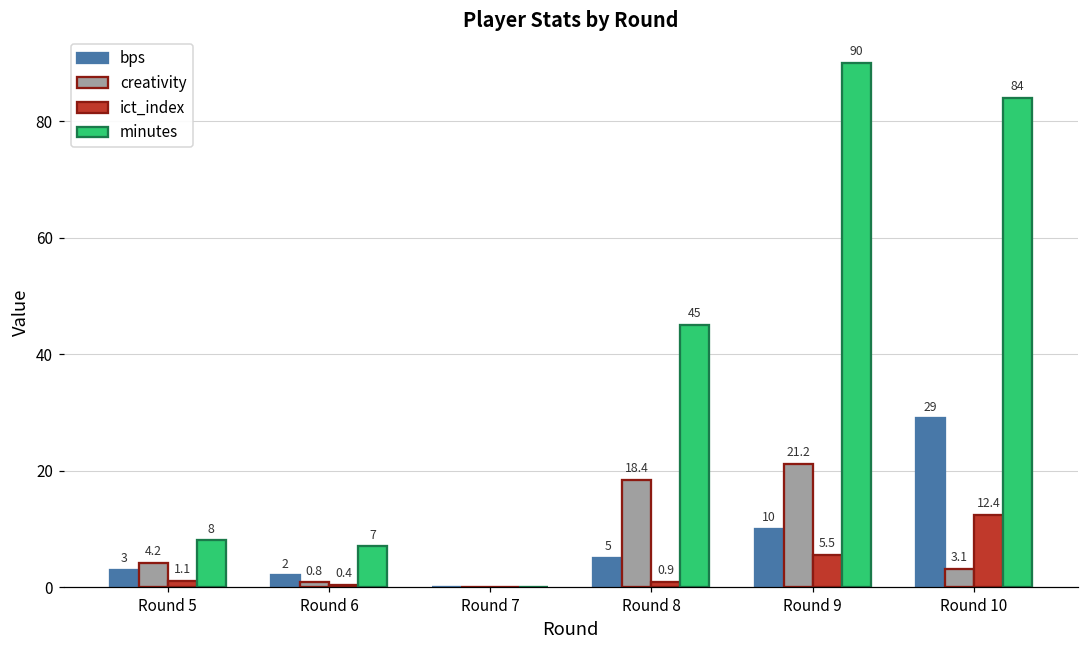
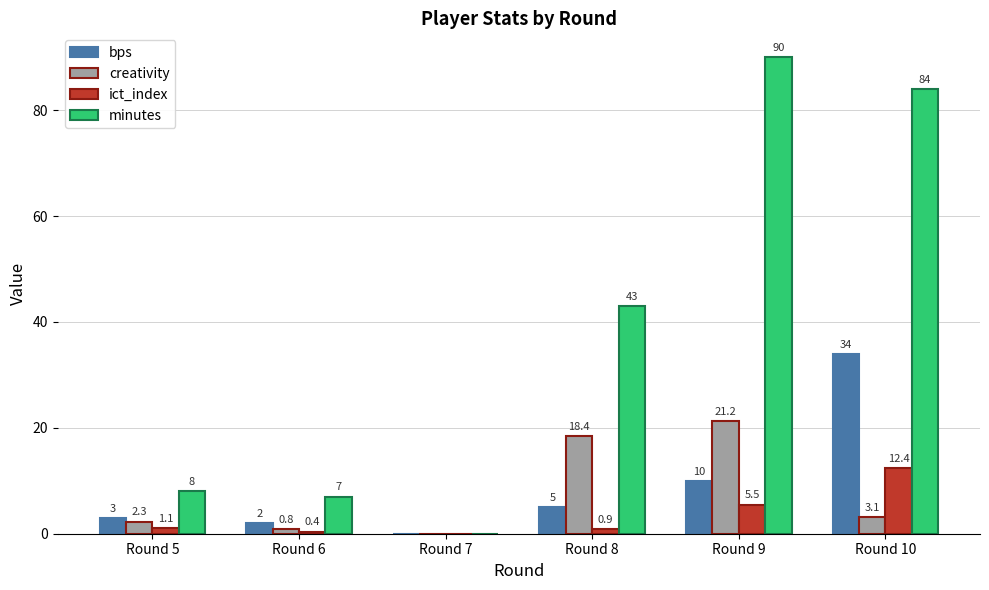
  {
    "bps": {
      "Round 5": 3,
      "Round 6": 2,
      "Round 8": 5,
      "Round 9": 10,
-     "Round 10": 29
+     "Round 10": 34
    },
    "creativity": {
-     "Round 5": 4.2,
+     "Round 5": 2.3,
      "Round 6": 0.8,
      "Round 8": 18.4,
      "Round 9": 21.2,
      "Round 10": 3.1
    },
    "ict_index": {
      "Round 5": 1.1,
      "Round 6": 0.4,
      "Round 8": 0.9,
      "Round 9": 5.5,
      "Round 10": 12.4
    },
    "minutes": {
      "Round 5": 8,
      "Round 6": 7,
-     "Round 8": 45,
+     "Round 8": 43,
      "Round 9": 90,
      "Round 10": 84
    }
  }
